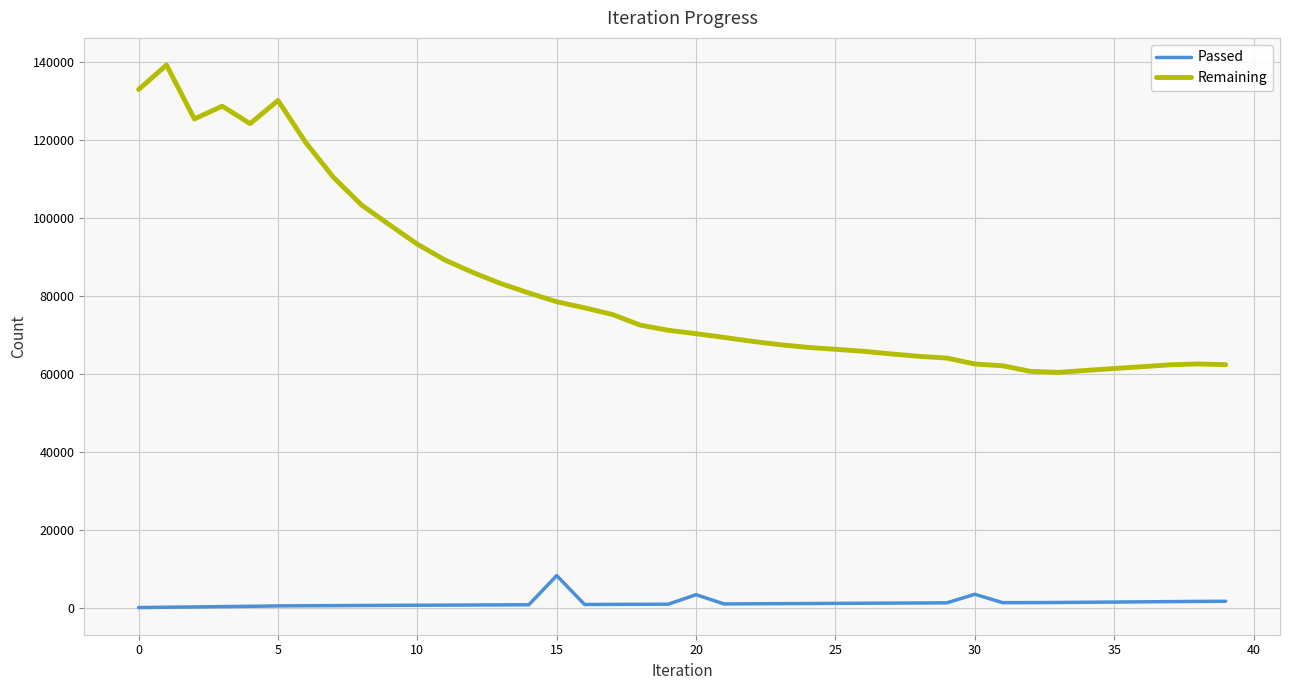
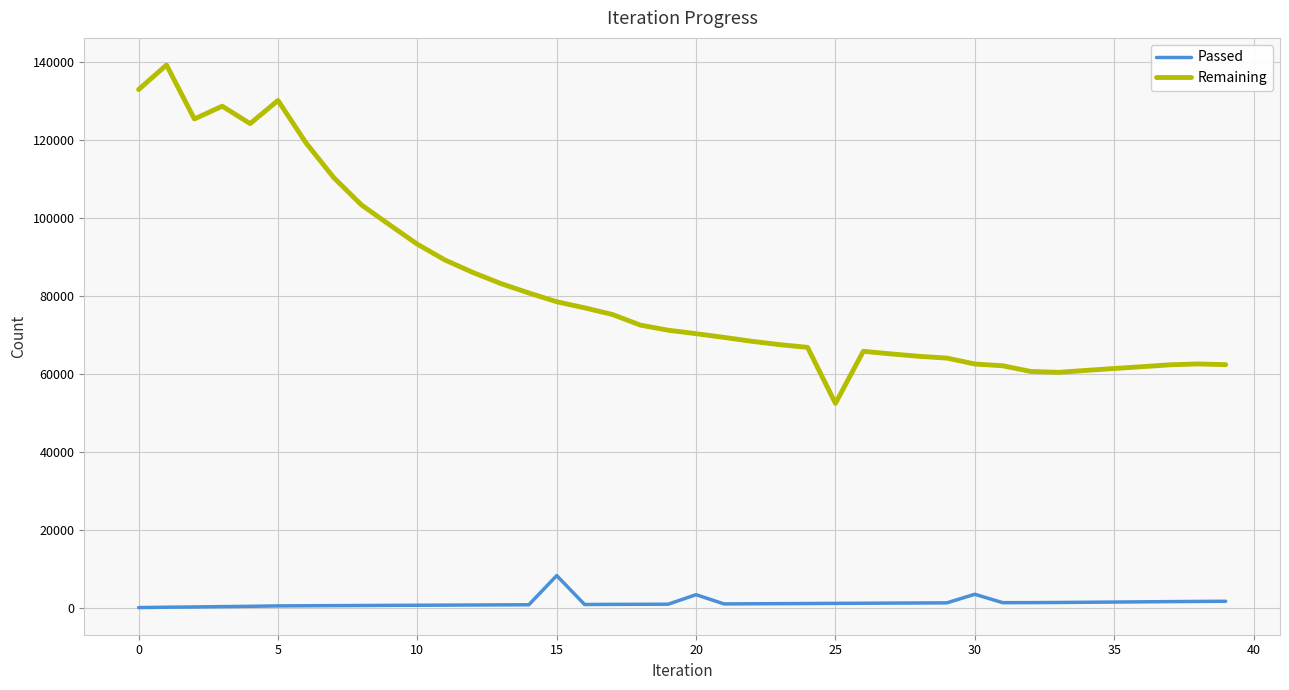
  {
    "Passed": {
      "0": 0,
      "5": 1000,
      "10": 1000,
      "15": 8000,
      "20": 3000,
      "25": 1000,
      "30": 4000,
      "35": 2000
    },
    "Remaining": {
      "0": 133000,
      "5": 130000,
      "10": 93000,
      "15": 78000,
      "20": 70000,
-     "25": 66000,
+     "25": 52000,
      "30": 63000,
      "35": 61000
    }
  }
